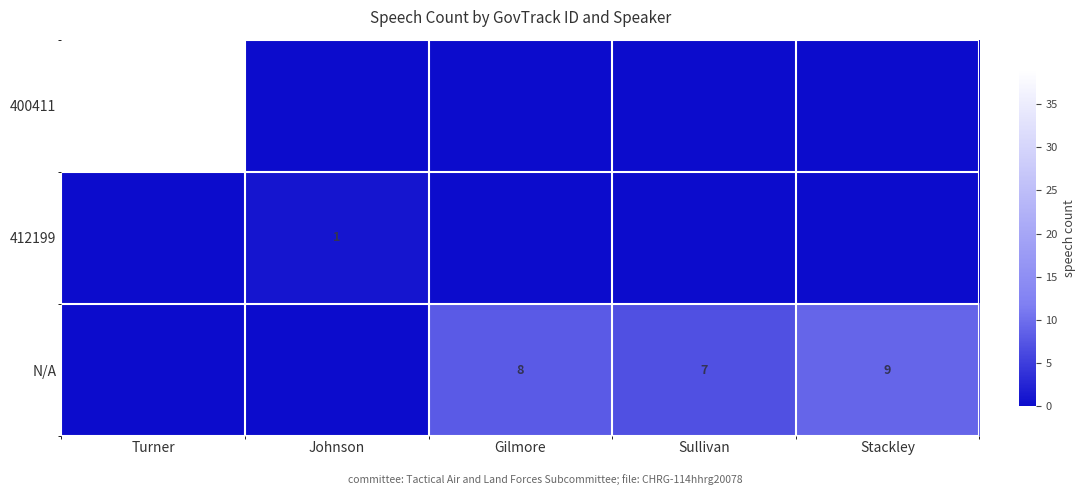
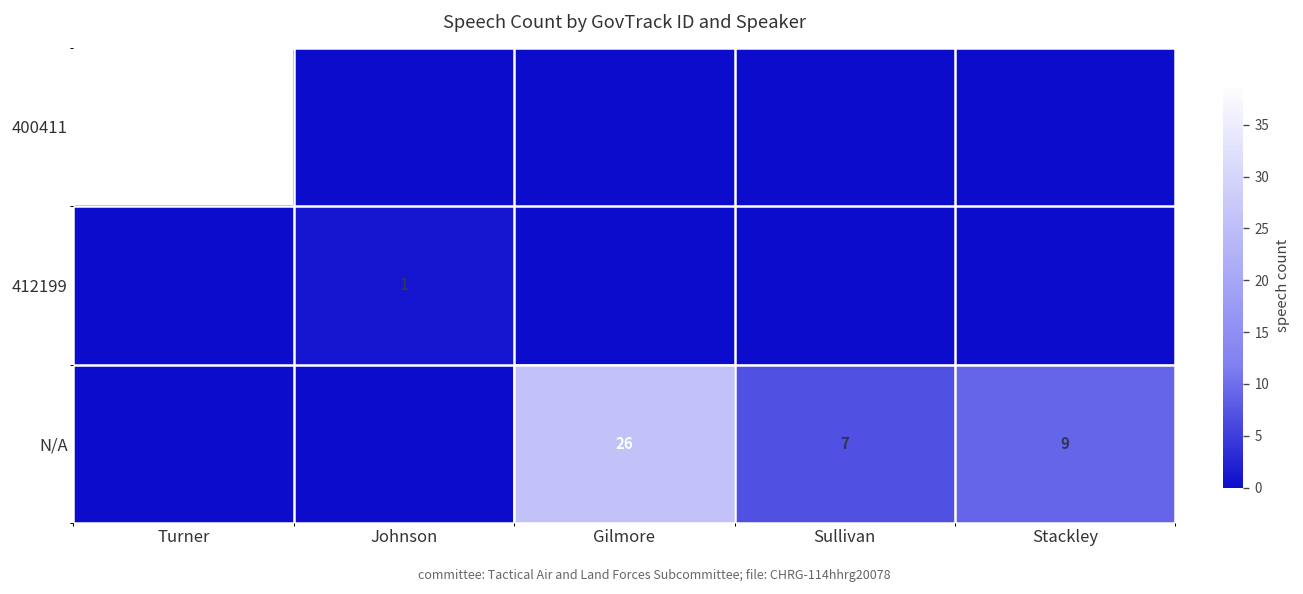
  {
    "412199": {
      "Johnson": 1
    },
    "N/A": {
-     "Gilmore": 8,
+     "Gilmore": 26,
      "Sullivan": 7,
      "Stackley": 9
    }
  }
